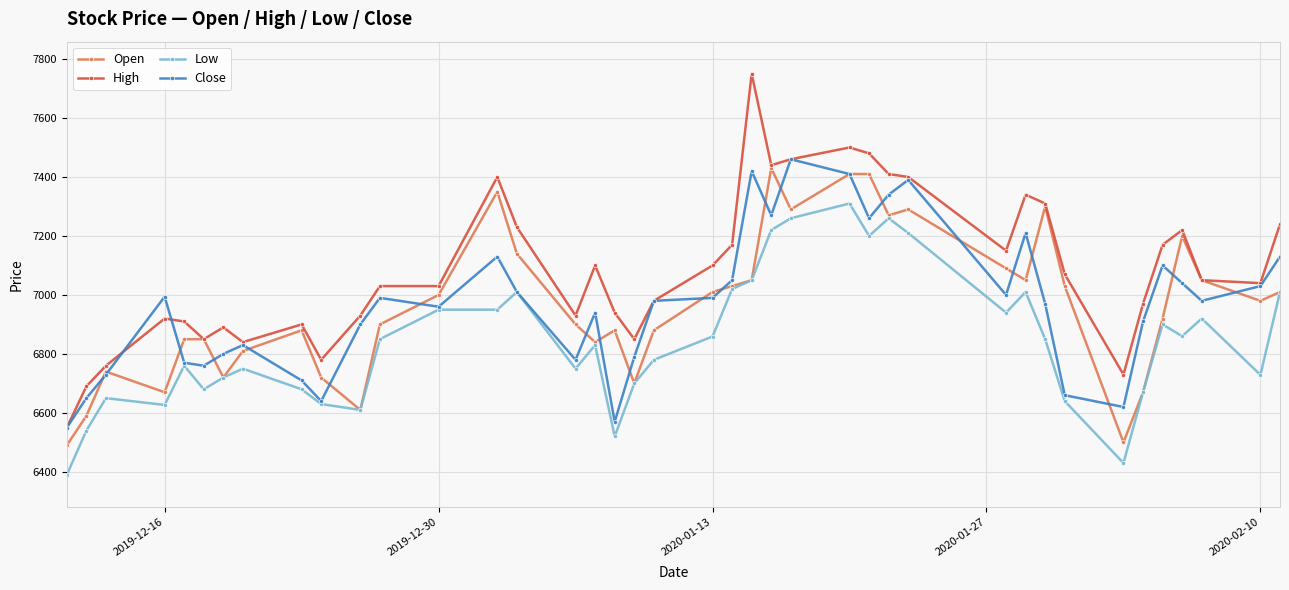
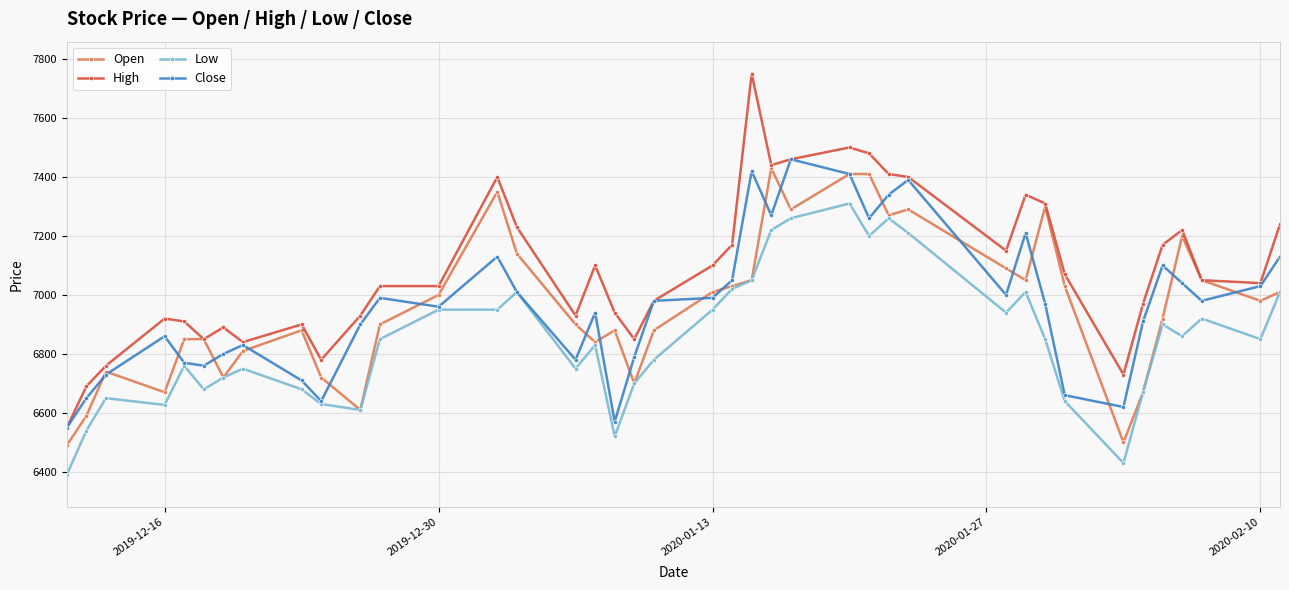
  {
    "Low": {
      "2019-12-16": 6630,
      "2019-12-30": 6950,
-     "2020-01-13": 6860,
-     "2020-02-10": 6730
+     "2020-01-13": 6950,
+     "2020-02-10": 6850
    },
    "Close": {
-     "2019-12-16": 6990,
+     "2019-12-16": 6860,
      "2019-12-30": 6960,
      "2020-01-13": 6990,
      "2020-02-10": 7030
    }
  }
